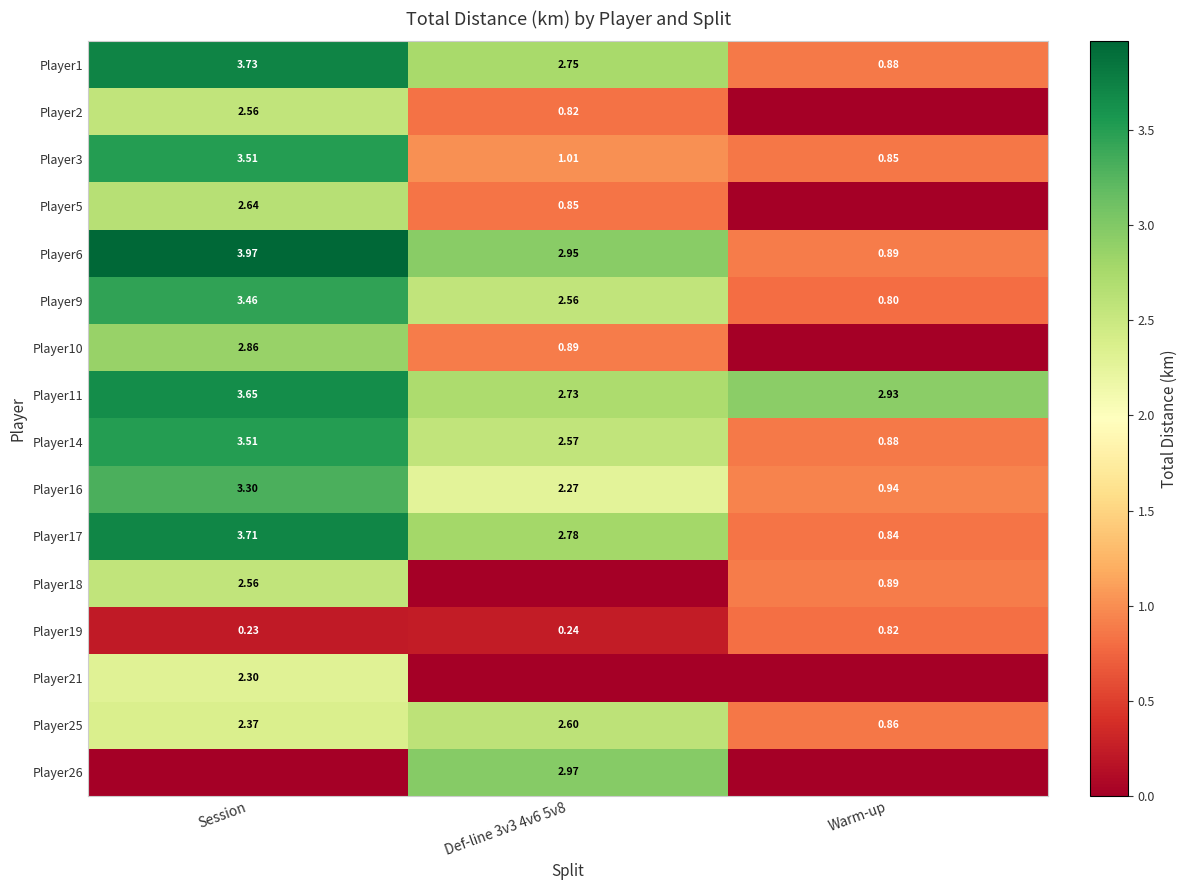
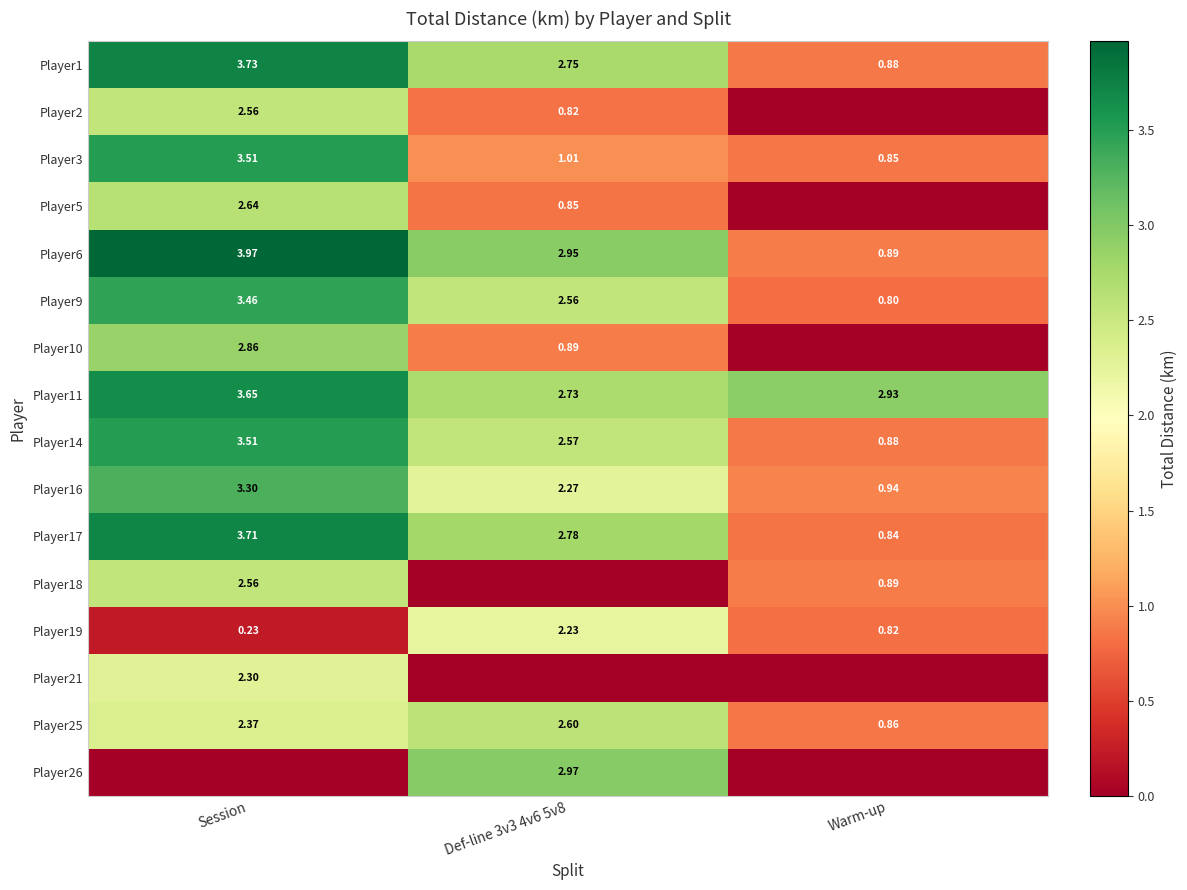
  {
    "Player1": {
      "Session": 3.73,
      "Def-line 3v3 4v6 5v8": 2.75,
      "Warm-up": 0.88
    },
    "Player2": {
      "Session": 2.56,
      "Def-line 3v3 4v6 5v8": 0.82
    },
    "Player3": {
      "Session": 3.51,
      "Def-line 3v3 4v6 5v8": 1.01,
      "Warm-up": 0.85
    },
    "Player5": {
      "Session": 2.64,
      "Def-line 3v3 4v6 5v8": 0.85
    },
    "Player6": {
      "Session": 3.97,
      "Def-line 3v3 4v6 5v8": 2.95,
      "Warm-up": 0.89
    },
    "Player9": {
      "Session": 3.46,
      "Def-line 3v3 4v6 5v8": 2.56,
      "Warm-up": 0.80
    },
    "Player10": {
      "Session": 2.86,
      "Def-line 3v3 4v6 5v8": 0.89
    },
    "Player11": {
      "Session": 3.65,
      "Def-line 3v3 4v6 5v8": 2.73,
      "Warm-up": 2.93
    },
    "Player14": {
      "Session": 3.51,
      "Def-line 3v3 4v6 5v8": 2.57,
      "Warm-up": 0.88
    },
    "Player16": {
      "Session": 3.30,
      "Def-line 3v3 4v6 5v8": 2.27,
      "Warm-up": 0.94
    },
    "Player17": {
      "Session": 3.71,
      "Def-line 3v3 4v6 5v8": 2.78,
      "Warm-up": 0.84
    },
    "Player18": {
      "Session": 2.56,
      "Warm-up": 0.89
    },
    "Player19": {
      "Session": 0.23,
-     "Def-line 3v3 4v6 5v8": 0.24,
+     "Def-line 3v3 4v6 5v8": 2.23,
      "Warm-up": 0.82
    },
    "Player21": {
      "Session": 2.30
    },
    "Player25": {
      "Session": 2.37,
      "Def-line 3v3 4v6 5v8": 2.60,
      "Warm-up": 0.86
    },
    "Player26": {
      "Def-line 3v3 4v6 5v8": 2.97
    }
  }
